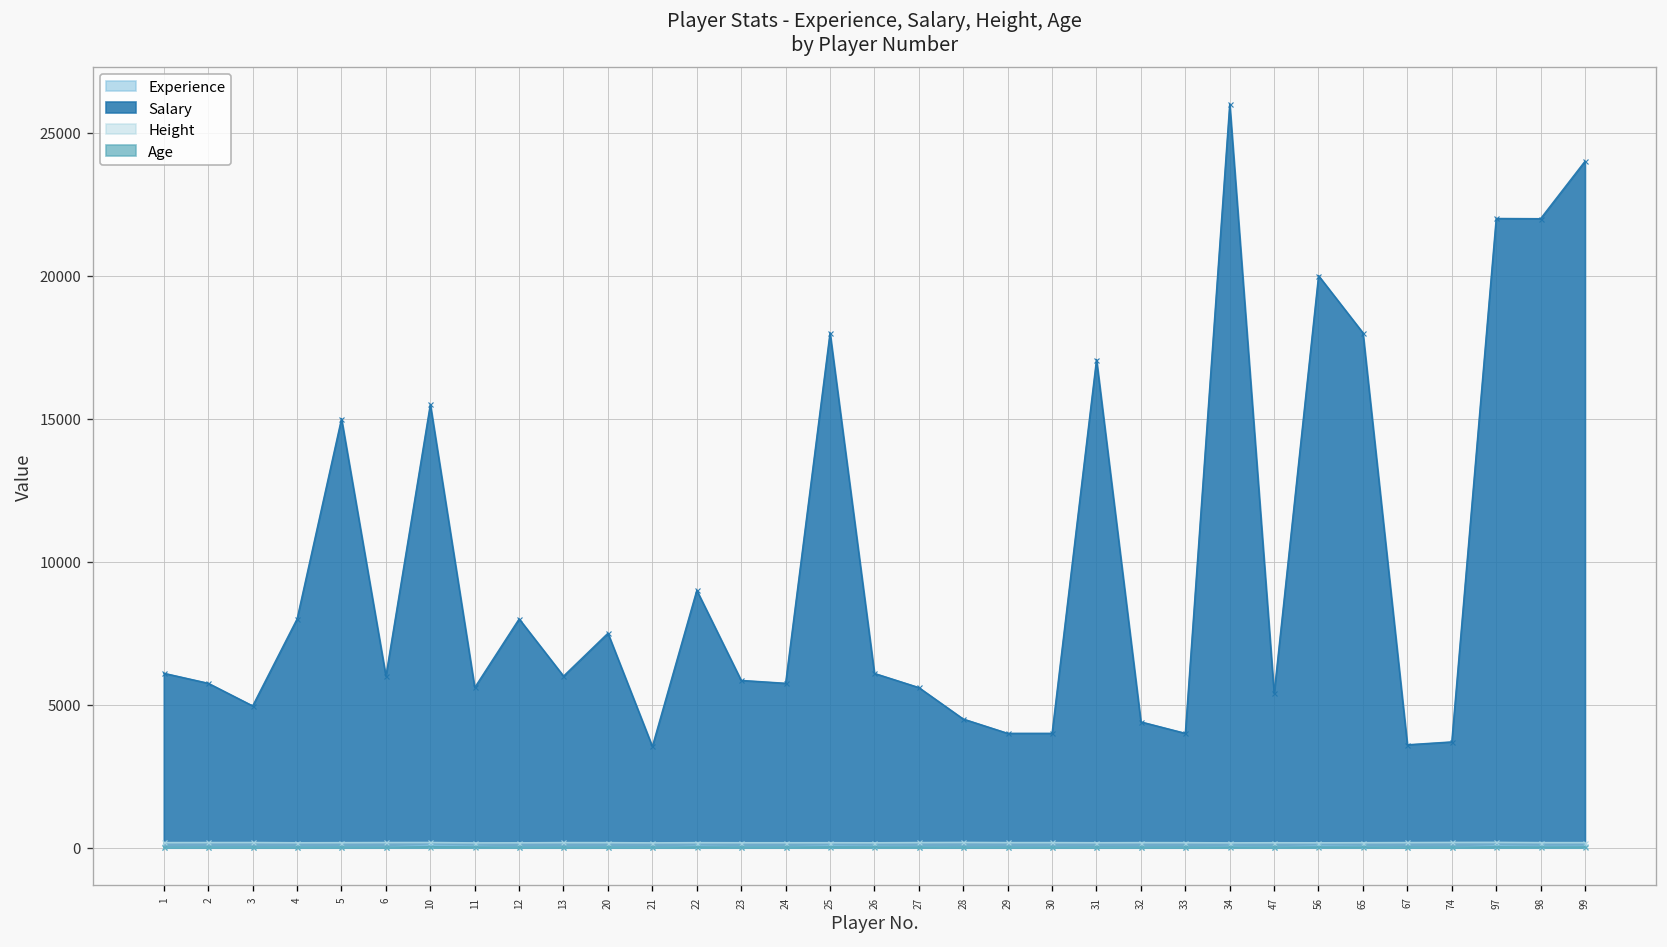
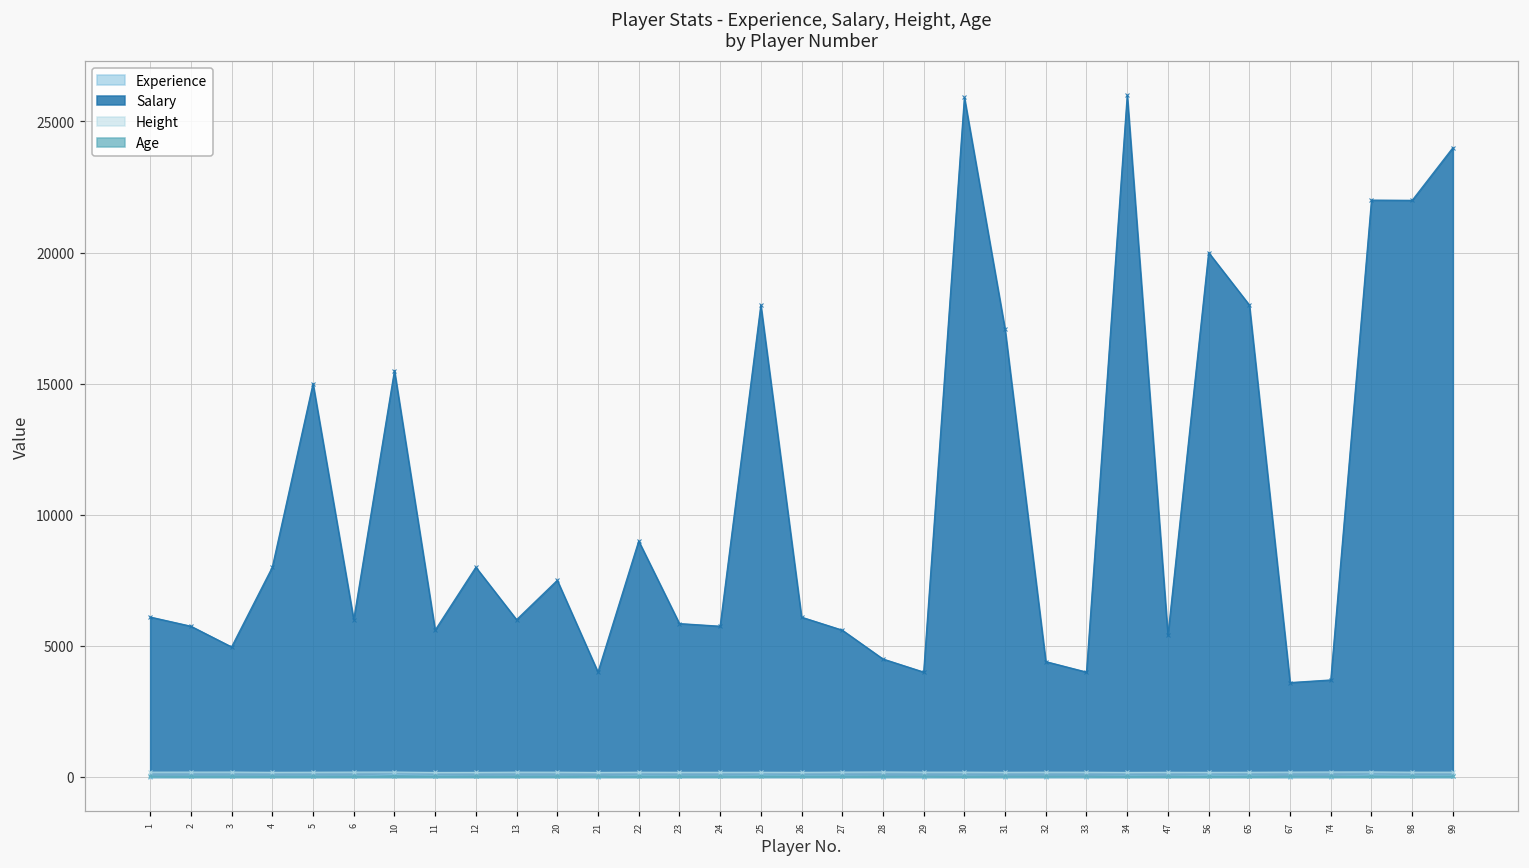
  {
    "Salary": {
      "1": 6100,
      "2": 5800,
      "3": 5000,
      "4": 8000,
      "5": 15000,
      "6": 6000,
      "10": 15500,
      "11": 5600,
      "12": 8000,
      "13": 6000,
      "20": 7500,
-     "21": 3500,
+     "21": 4000,
      "22": 9000,
      "23": 5900,
      "24": 5800,
      "25": 18000,
      "26": 6100,
      "27": 5600,
      "28": 4500,
      "29": 4000,
-     "30": 4000,
+     "30": 25900,
      "31": 17100,
      "32": 4400,
      "33": 4000,
      "34": 26000,
      "47": 5400,
      "56": 20000,
      "65": 18000,
      "67": 3600,
      "74": 3700,
      "97": 22000,
      "98": 22000,
      "99": 24000
    }
  }
